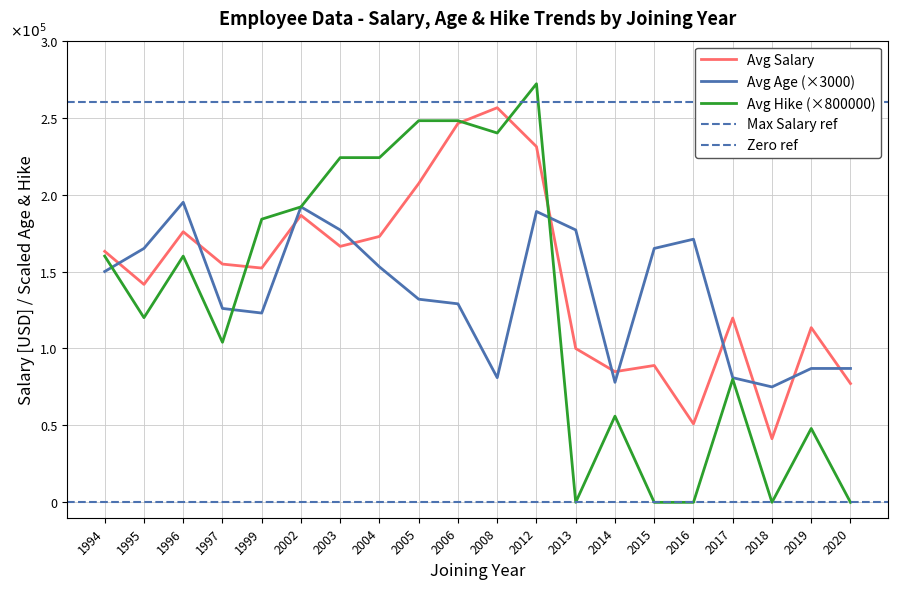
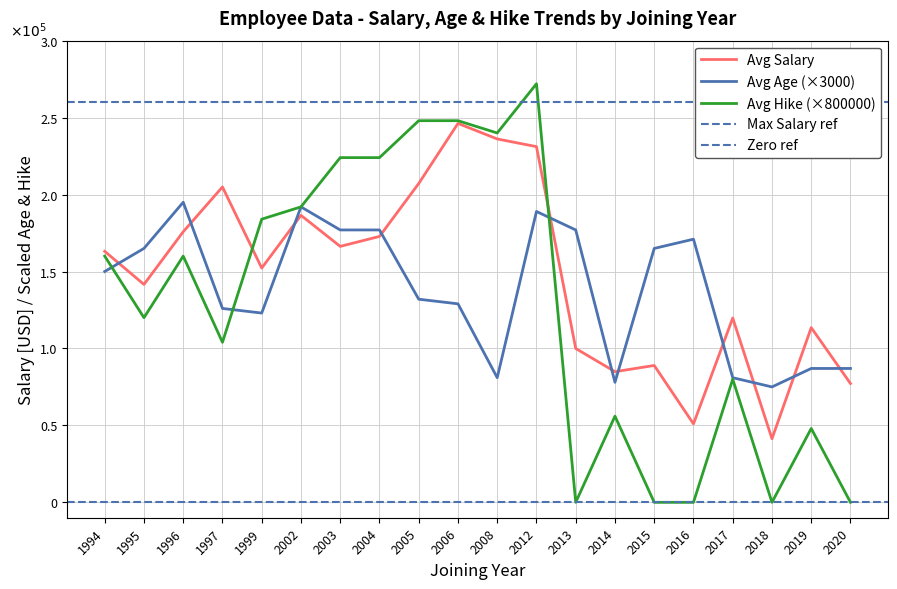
  {
    "Avg Salary": {
      "1994": 1.63,
      "1995": 1.42,
      "1996": 1.76,
-     "1997": 1.55,
+     "1997": 2.05,
      "1999": 1.52,
      "2002": 1.87,
      "2003": 1.66,
      "2004": 1.73,
      "2005": 2.07,
      "2006": 2.46,
-     "2008": 2.56,
+     "2008": 2.36,
      "2012": 2.31,
      "2013": 1.00,
      "2014": 0.85,
      "2015": 0.89,
      "2016": 0.51,
      "2017": 1.20,
      "2018": 0.41,
      "2019": 1.14,
      "2020": 0.77
    },
    "Avg Age (×3000)": {
      "1994": 1.50,
      "1995": 1.65,
      "1996": 1.95,
      "1997": 1.26,
      "1999": 1.23,
      "2003": 1.77,
-     "2004": 1.53,
+     "2004": 1.77,
      "2005": 1.32,
      "2006": 1.29,
      "2008": 0.81,
      "2012": 1.89,
      "2013": 1.77,
      "2014": 0.78,
      "2015": 1.65,
      "2016": 1.71,
      "2018": 0.75,
      "2019": 0.87,
      "2020": 0.87
    },
    "Avg Hike (×800000)": {
      "1994": 1.60,
      "1995": 1.20,
      "1996": 1.60,
      "1997": 1.04,
      "1999": 1.84,
      "2003": 2.24,
      "2004": 2.24,
      "2005": 2.48,
      "2006": 2.48,
      "2008": 2.40,
      "2012": 2.72,
      "2013": 0.00,
      "2014": 0.56,
      "2015": 0.00,
      "2016": 0.00,
      "2018": 0.00,
      "2019": 0.48,
      "2020": 0.00
    }
  }
